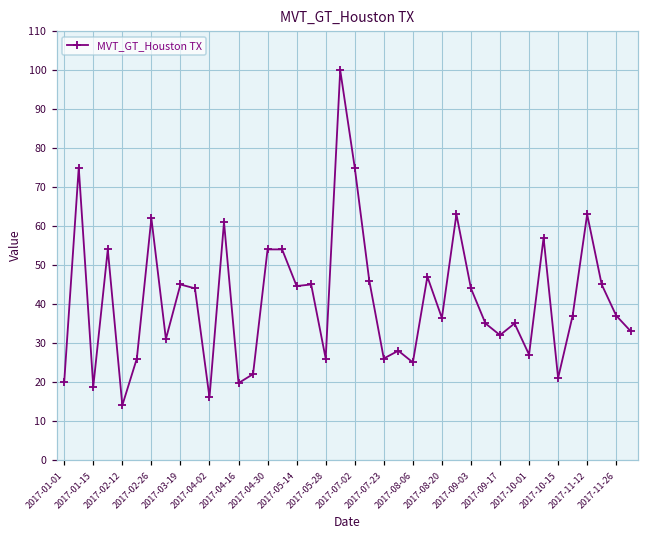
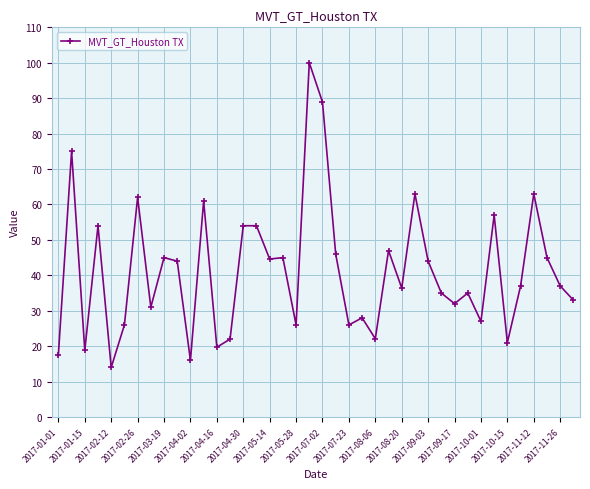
  {
-   "2017-01-01": 20,
+   "2017-01-01": 18,
    "2017-01-15": 19,
    "2017-02-12": 14,
    "2017-02-26": 62,
    "2017-03-19": 45,
    "2017-04-02": 16,
    "2017-04-16": 20,
    "2017-04-30": 54,
    "2017-05-14": 45,
    "2017-05-28": 26,
-   "2017-07-02": 75,
+   "2017-07-02": 89,
    "2017-07-23": 26,
-   "2017-08-06": 25,
+   "2017-08-06": 22,
    "2017-08-20": 36,
    "2017-09-03": 44,
    "2017-09-17": 32,
    "2017-10-01": 27,
    "2017-10-15": 21,
    "2017-11-12": 63,
    "2017-11-26": 37
  }
